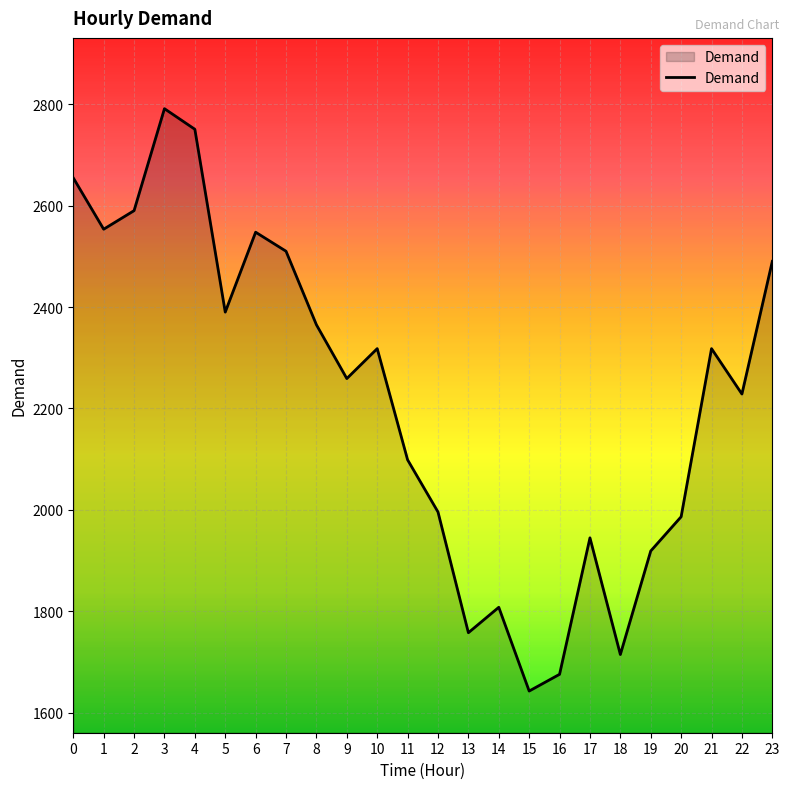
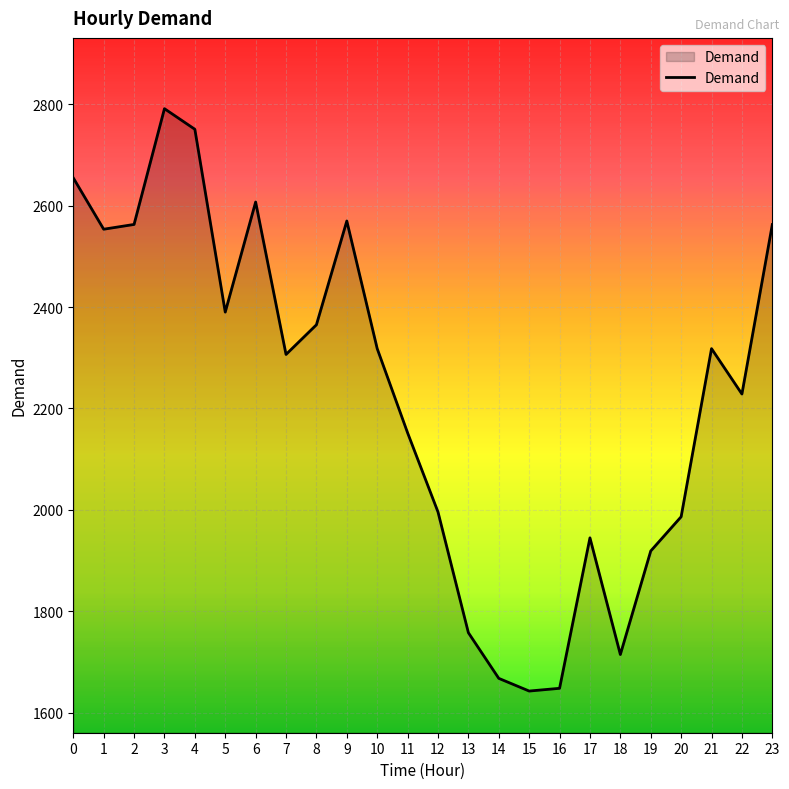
  {
    "0": 2650,
    "1": 2550,
-   "2": 2590,
+   "2": 2560,
    "3": 2790,
    "4": 2750,
    "5": 2390,
-   "6": 2550,
-   "7": 2510,
+   "6": 2610,
+   "7": 2310,
    "8": 2370,
-   "9": 2260,
+   "9": 2570,
    "10": 2320,
-   "11": 2100,
+   "11": 2150,
    "12": 2000,
    "13": 1760,
-   "14": 1810,
+   "14": 1670,
    "15": 1640,
-   "16": 1680,
+   "16": 1650,
    "17": 1950,
    "18": 1720,
    "19": 1920,
    "20": 1990,
    "21": 2320,
    "22": 2230,
-   "23": 2490
+   "23": 2560
  }
